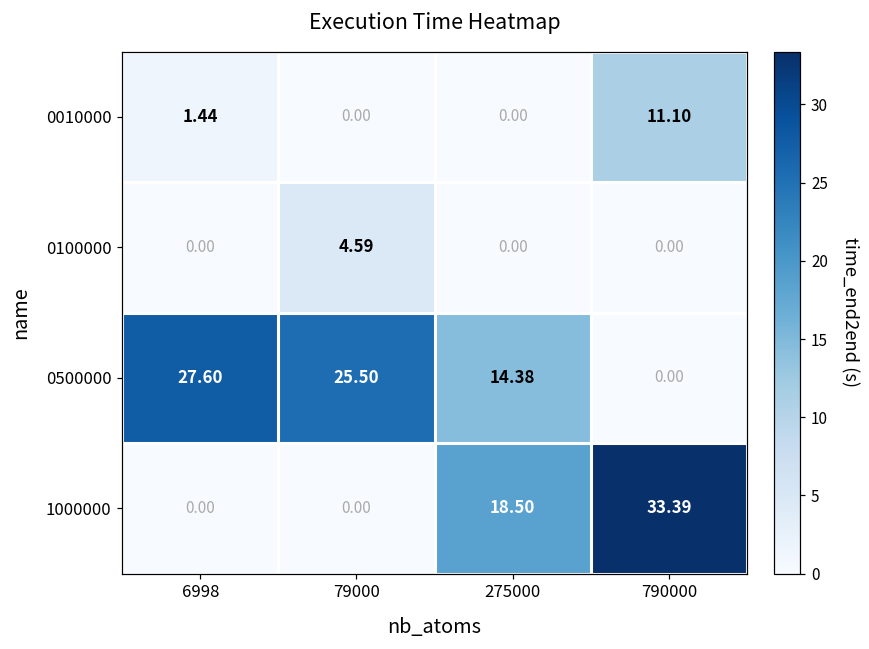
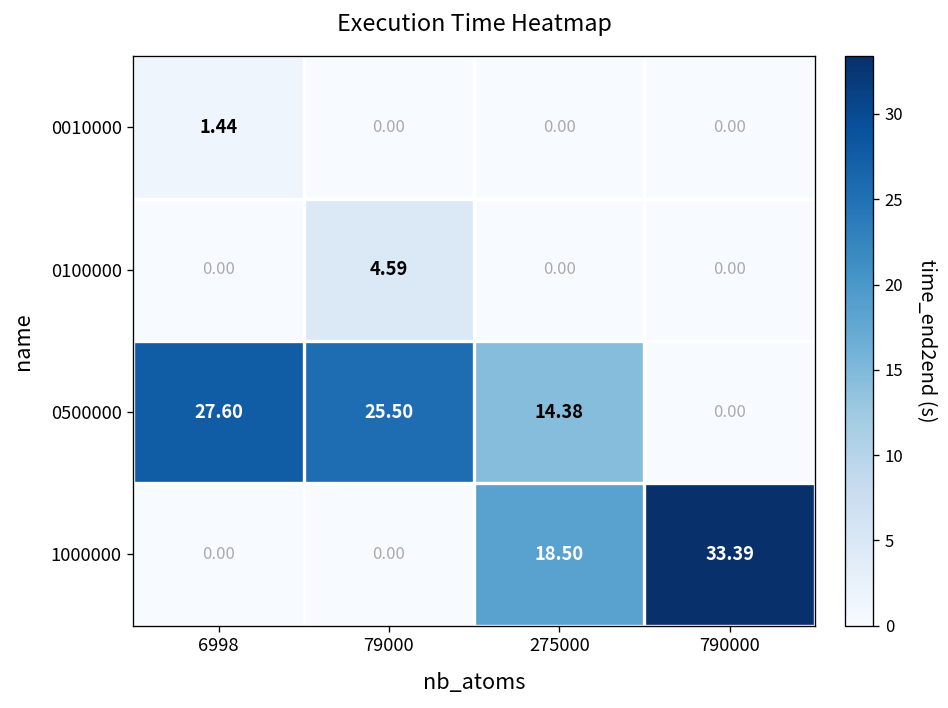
  {
    "0010000": {
      "6998": 1.44,
      "79000": 0.00,
      "275000": 0.00,
-     "790000": 11.10
+     "790000": 0.00
    },
    "0100000": {
      "6998": 0.00,
      "79000": 4.59,
      "275000": 0.00,
      "790000": 0.00
    },
    "0500000": {
      "6998": 27.60,
      "79000": 25.50,
      "275000": 14.38,
      "790000": 0.00
    },
    "1000000": {
      "6998": 0.00,
      "79000": 0.00,
      "275000": 18.50,
      "790000": 33.39
    }
  }
